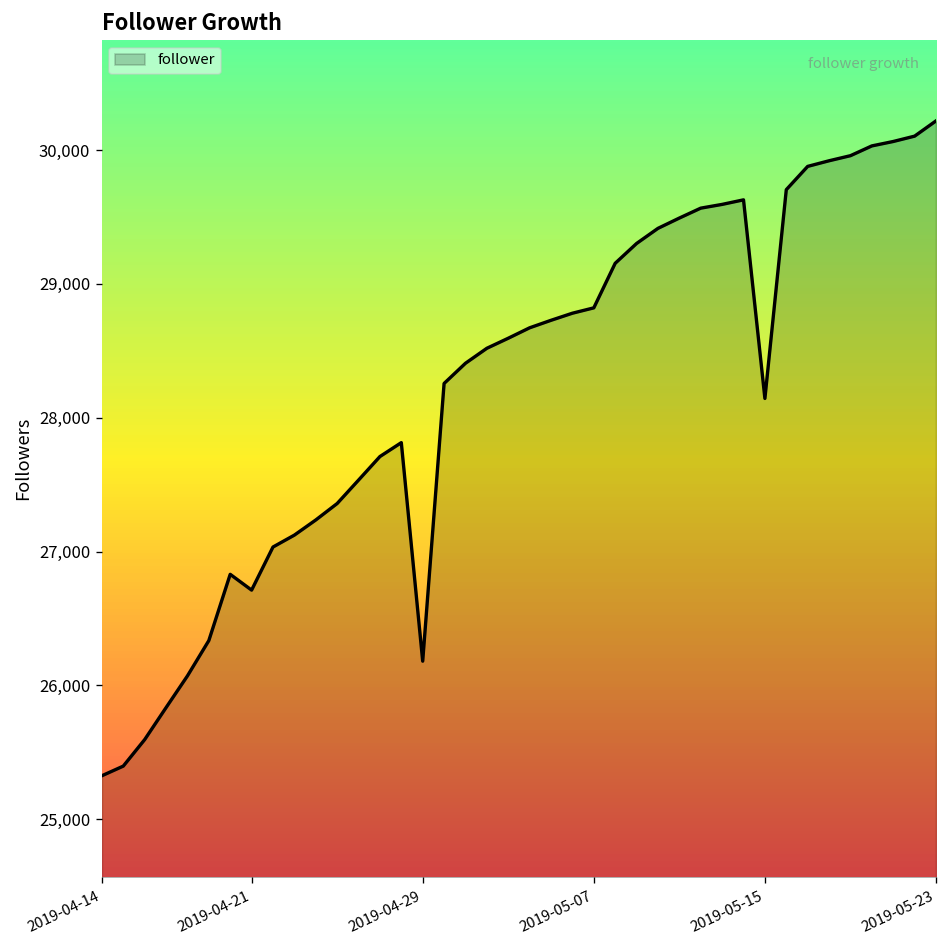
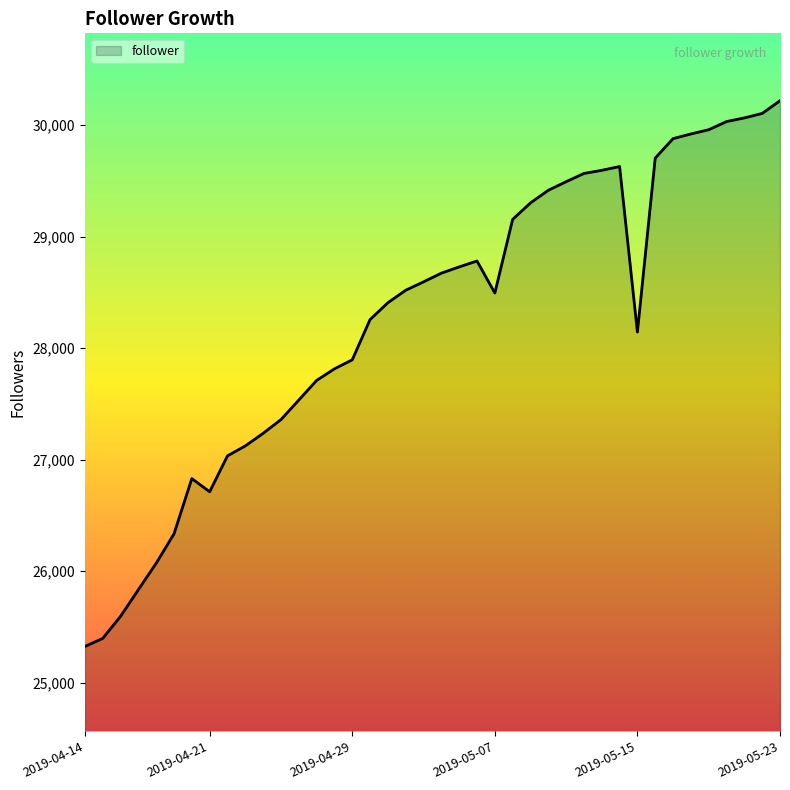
  {
    "2019-04-14": "25,330",
    "2019-04-21": "26,710",
-   "2019-04-29": "26,180",
-   "2019-05-07": "28,820",
+   "2019-04-29": "27,900",
+   "2019-05-07": "28,490",
    "2019-05-15": "28,140",
    "2019-05-23": "30,220"
  }
